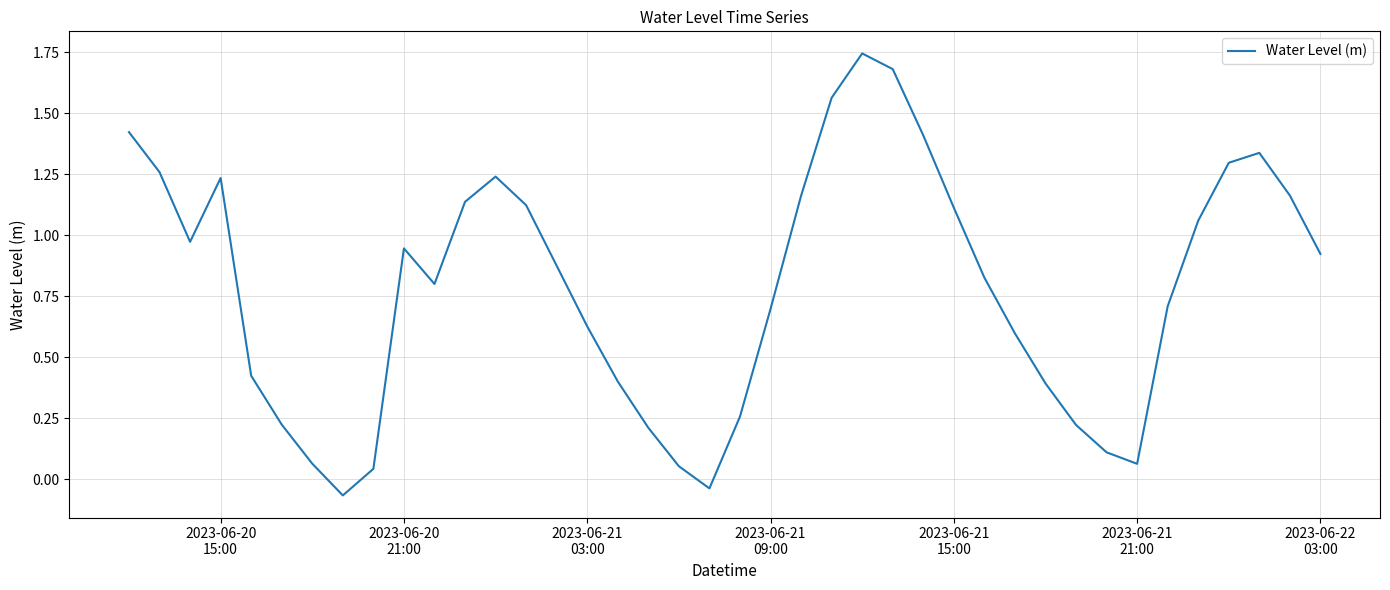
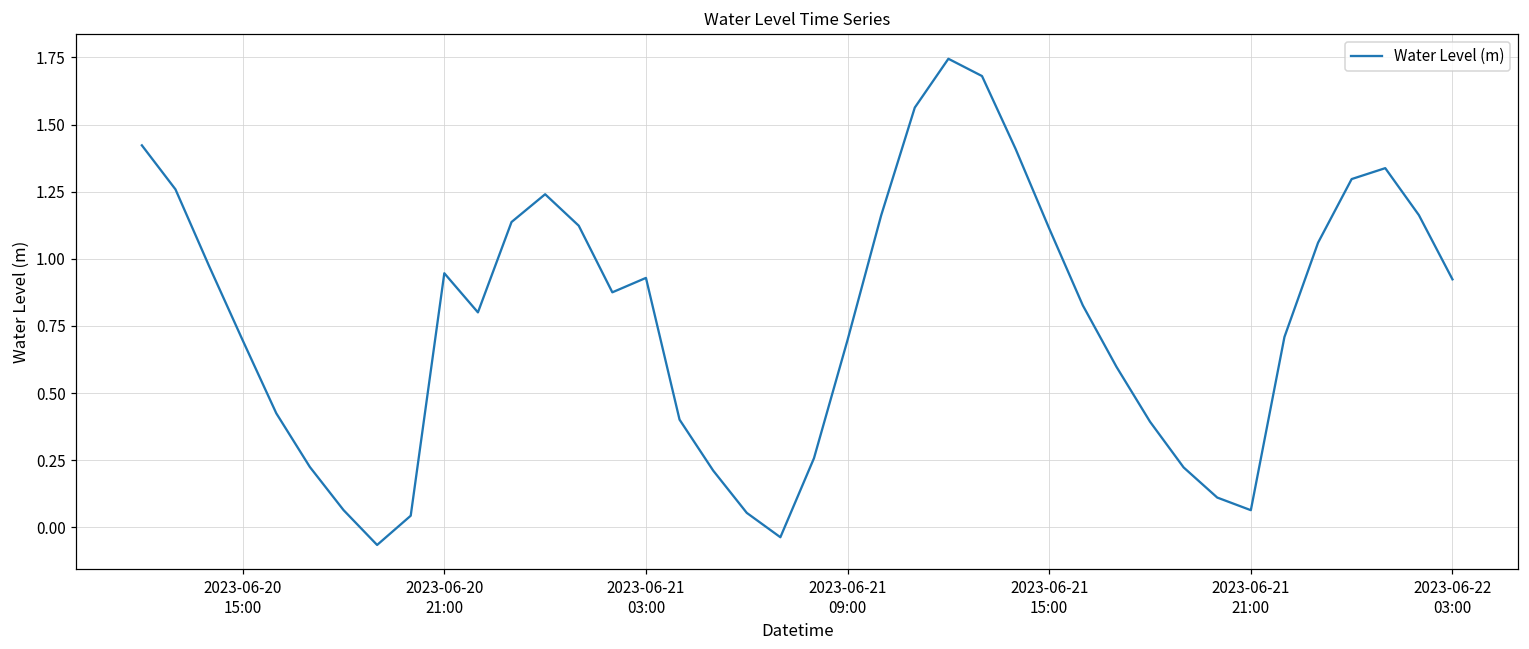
  {
-   "2023-06-20 15:00": 1.23,
+   "2023-06-20 15:00": 0.70,
    "2023-06-20 21:00": 0.95,
-   "2023-06-21 03:00": 0.63,
+   "2023-06-21 03:00": 0.93,
    "2023-06-21 09:00": 0.70,
    "2023-06-21 15:00": 1.11,
    "2023-06-21 21:00": 0.06,
    "2023-06-22 03:00": 0.92
  }
